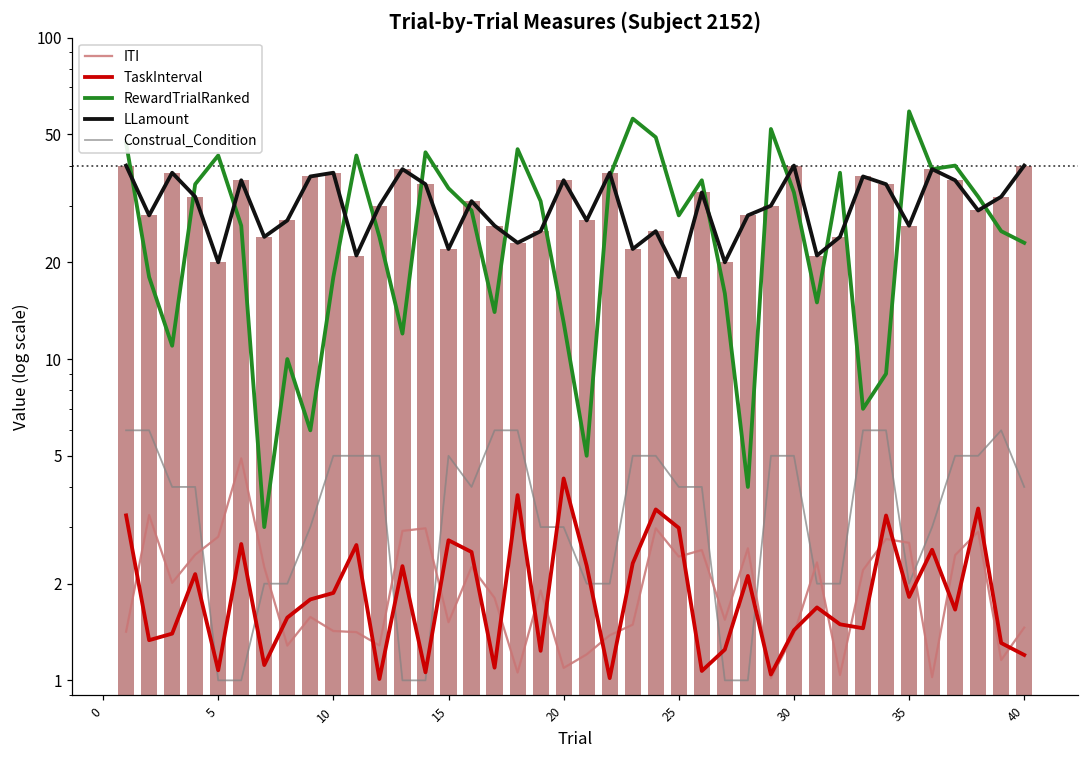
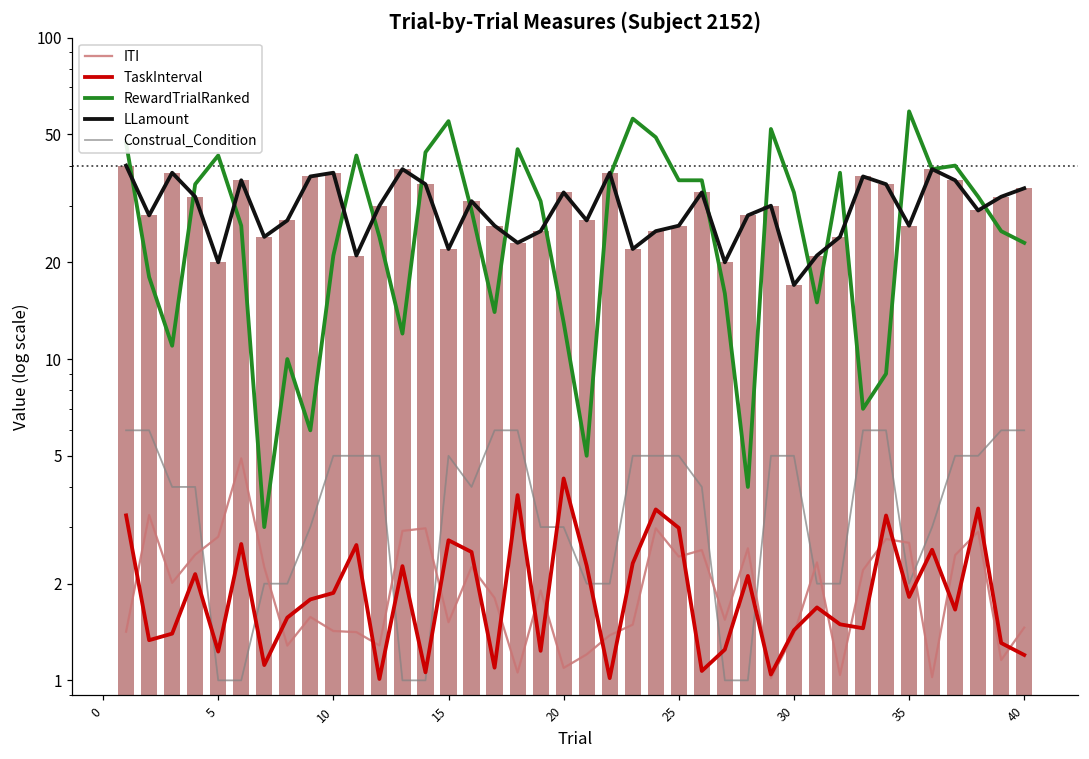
  {
    "TaskInterval": {
-     "5": 1.08,
+     "5": 1.23,
      "10": 1.9,
      "15": 2.7,
      "20": 4.3,
      "25": 3.0,
      "30": 1.4,
      "35": 1.8,
      "40": 1.20
    },
    "Construal_Condition": {
      "5": 1,
      "10": 5,
      "15": 5,
      "20": 3,
-     "25": 4,
+     "25": 5,
      "30": 5,
      "35": 2,
-     "40": 4
+     "40": 6
    },
    "RewardTrialRanked": {
      "5": 43,
-     "10": 18,
-     "15": 34,
+     "10": 21,
+     "15": 55,
      "20": 13,
-     "25": 28,
+     "25": 36,
      "30": 33,
      "35": 59,
      "40": 23
    },
    "LLamount": {
      "5": 20,
      "10": 38,
      "15": 22,
-     "20": 36,
-     "25": 18,
-     "30": 40,
+     "20": 33,
+     "25": 26,
+     "30": 17,
      "35": 26,
-     "40": 40
+     "40": 34
    }
  }
